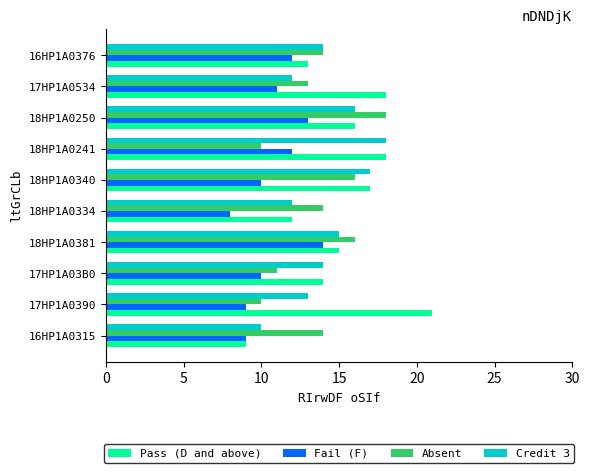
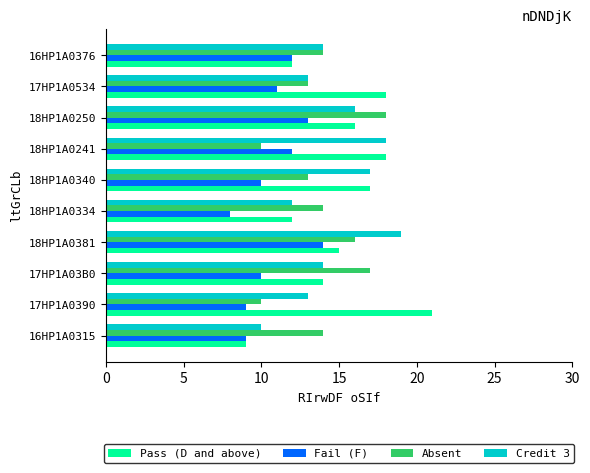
  {
    "Pass (D and above)": {
-     "16HP1A0376": 13,
+     "16HP1A0376": 12,
      "17HP1A0534": 18,
      "18HP1A0250": 16,
      "18HP1A0241": 18,
      "18HP1A0340": 17,
      "18HP1A0334": 12,
      "18HP1A0381": 15,
      "17HP1A03B0": 14,
      "17HP1A0390": 21,
      "16HP1A0315": 9
    },
    "Fail (F)": {
      "16HP1A0376": 12,
      "17HP1A0534": 11,
      "18HP1A0250": 13,
      "18HP1A0241": 12,
      "18HP1A0340": 10,
      "18HP1A0334": 8,
      "18HP1A0381": 14,
      "17HP1A03B0": 10,
      "17HP1A0390": 9,
      "16HP1A0315": 9
    },
    "Absent": {
      "16HP1A0376": 14,
      "17HP1A0534": 13,
      "18HP1A0250": 18,
      "18HP1A0241": 10,
-     "18HP1A0340": 16,
+     "18HP1A0340": 13,
      "18HP1A0334": 14,
      "18HP1A0381": 16,
-     "17HP1A03B0": 11,
+     "17HP1A03B0": 17,
      "17HP1A0390": 10,
      "16HP1A0315": 14
    },
    "Credit 3": {
      "16HP1A0376": 14,
-     "17HP1A0534": 12,
+     "17HP1A0534": 13,
      "18HP1A0250": 16,
      "18HP1A0241": 18,
      "18HP1A0340": 17,
      "18HP1A0334": 12,
-     "18HP1A0381": 15,
+     "18HP1A0381": 19,
      "17HP1A03B0": 14,
      "17HP1A0390": 13,
      "16HP1A0315": 10
    }
  }
